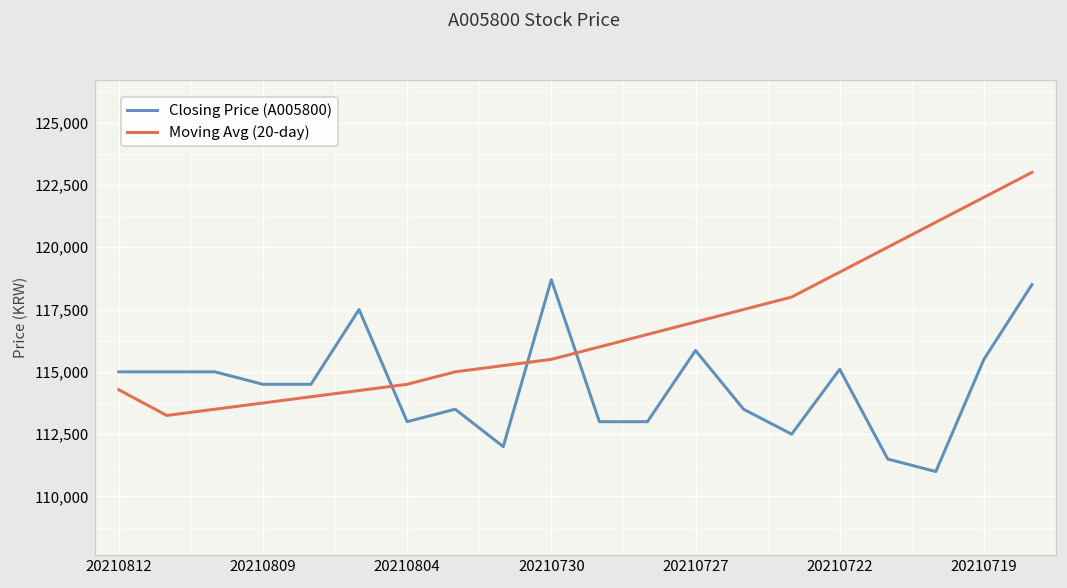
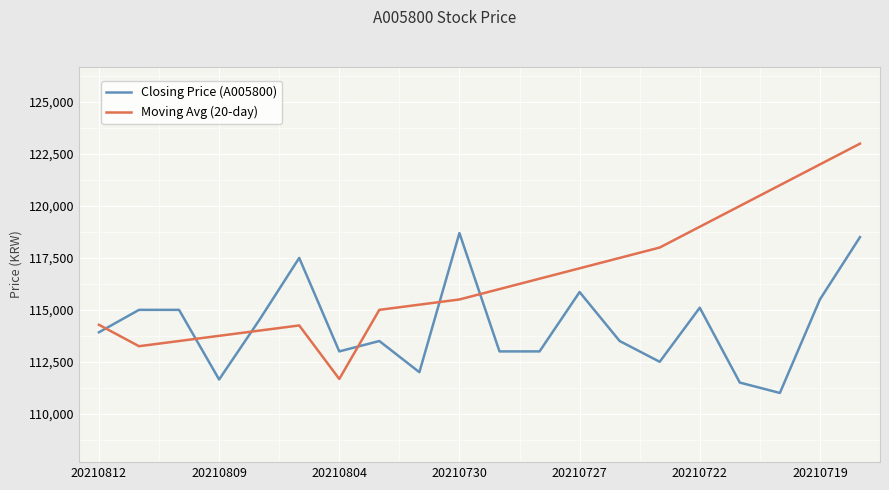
  {
    "Closing Price (A005800)": {
-     "20210812": "115,000",
-     "20210809": "114,500",
+     "20210812": "113,900",
+     "20210809": "111,600",
      "20210804": "113,000",
      "20210730": "118,700",
      "20210727": "115,900",
      "20210722": "115,100",
      "20210719": "115,500"
    },
    "Moving Avg (20-day)": {
      "20210812": "114,300",
      "20210809": "113,800",
-     "20210804": "114,500",
+     "20210804": "111,700",
      "20210730": "115,500",
      "20210727": "117,000",
      "20210722": "119,000",
      "20210719": "122,000"
    }
  }
